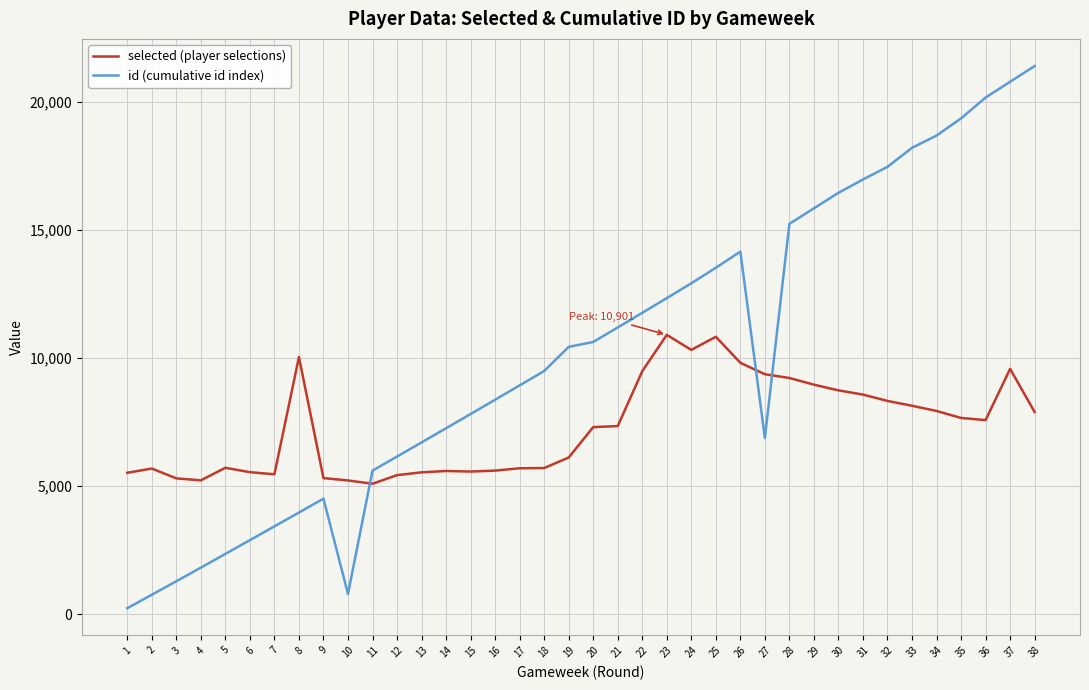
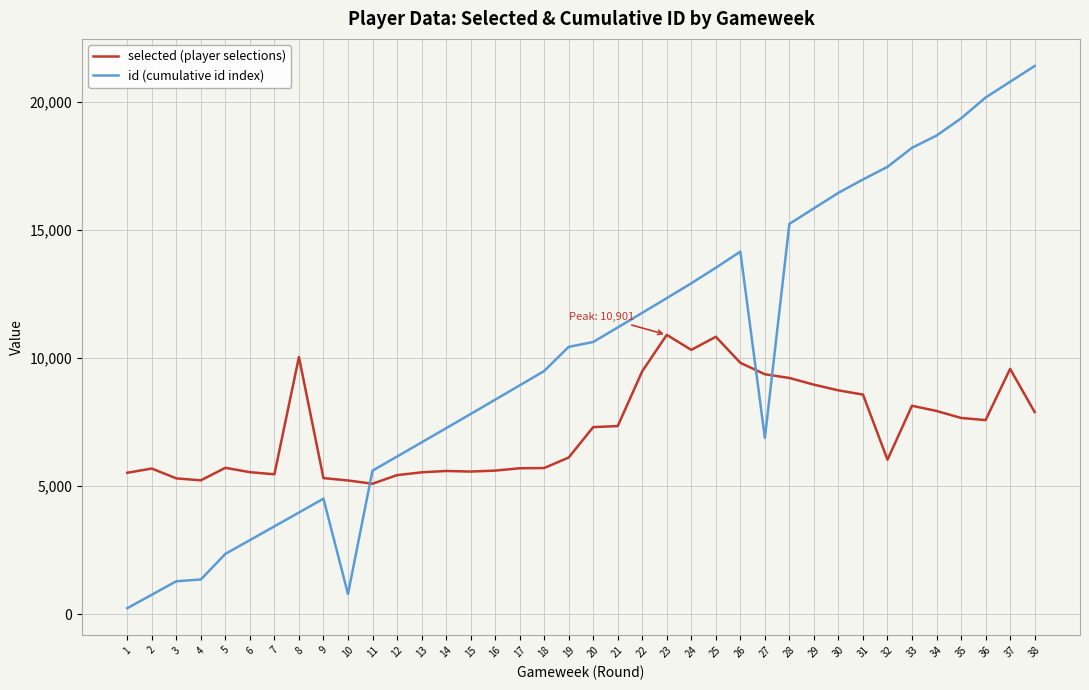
  {
    "selected (player selections)": {
      "1": "5,500",
      "2": "5,700",
      "3": "5,300",
      "4": "5,200",
      "5": "5,700",
      "6": "5,500",
      "7": "5,500",
      "8": "10,000",
      "9": "5,300",
      "10": "5,200",
      "11": "5,100",
      "12": "5,400",
      "13": "5,500",
      "14": "5,600",
      "15": "5,600",
      "16": "5,600",
      "17": "5,700",
      "18": "5,700",
      "19": "6,100",
      "20": "7,300",
      "21": "7,300",
      "22": "9,500",
      "23": "10,900",
      "24": "10,300",
      "25": "10,800",
      "26": "9,800",
      "27": "9,400",
      "28": "9,200",
      "29": "9,000",
      "30": "8,700",
      "31": "8,600",
-     "32": "8,300",
+     "32": "6,000",
      "33": "8,100",
      "34": "7,900",
      "35": "7,700",
      "36": "7,600",
      "37": "9,600",
      "38": "7,900"
    },
    "id (cumulative id index)": {
      "1": "200",
      "2": "800",
      "3": "1,300",
-     "4": "1,800",
+     "4": "1,400",
      "5": "2,400",
      "6": "2,900",
      "7": "3,400",
      "8": "4,000",
      "9": "4,500",
      "10": "800",
      "11": "5,600",
      "12": "6,200",
      "13": "6,700",
      "14": "7,300",
      "15": "7,800",
      "16": "8,400",
      "17": "8,900",
      "18": "9,500",
      "19": "10,400",
      "20": "10,600",
      "23": "12,300",
      "24": "12,900",
      "25": "13,500",
      "26": "14,200",
      "27": "6,900",
      "28": "15,200",
      "29": "15,800",
      "30": "16,400",
      "31": "17,000",
      "32": "17,500",
      "33": "18,200",
      "34": "18,700",
      "35": "19,400",
      "36": "20,200",
      "37": "20,800",
      "38": "21,400"
    }
  }
